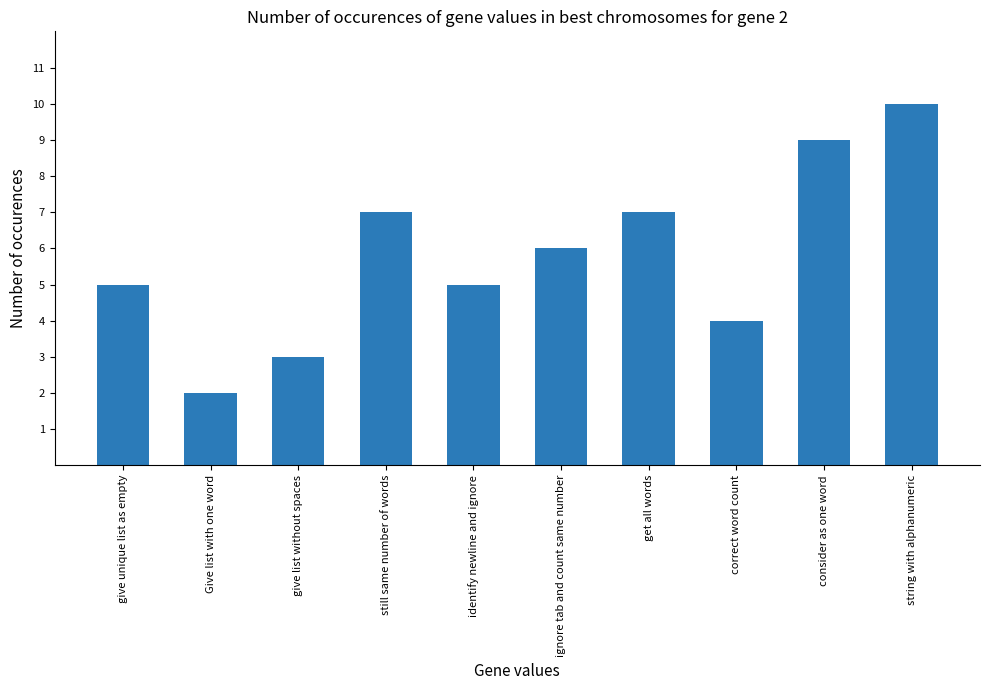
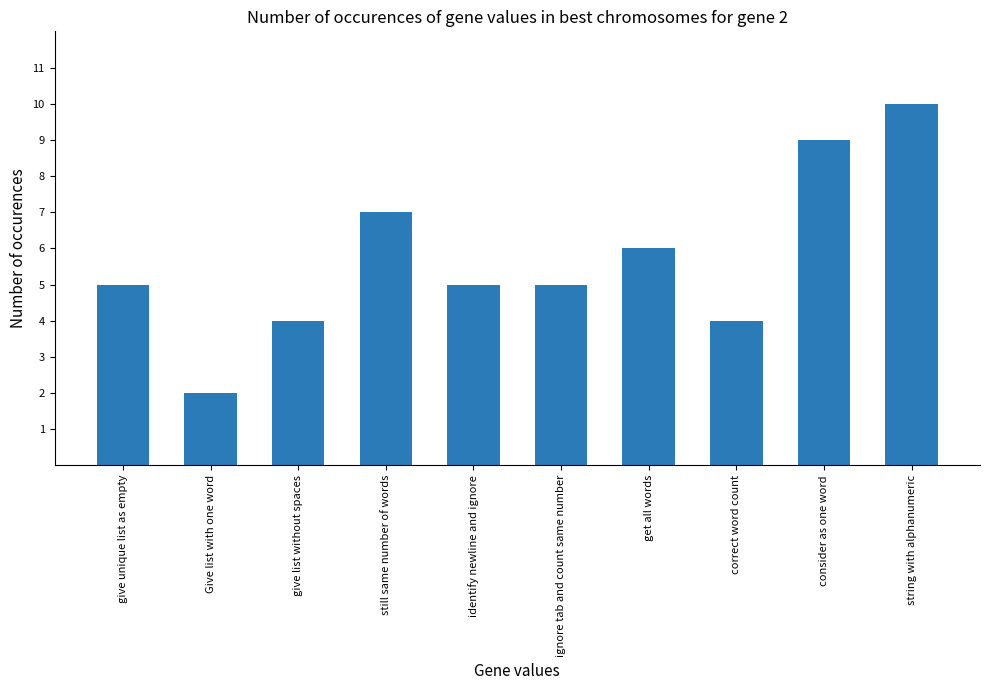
  {
    "give unique list as empty": 5,
    "Give list with one word": 2,
-   "give list without spaces": 3,
+   "give list without spaces": 4,
    "still same number of words": 7,
    "identify newline and ignore": 5,
-   "ignore tab and count same number": 6,
-   "get all words": 7,
+   "ignore tab and count same number": 5,
+   "get all words": 6,
    "correct word count": 4,
    "consider as one word": 9,
    "string with alphanumeric": 10
  }
